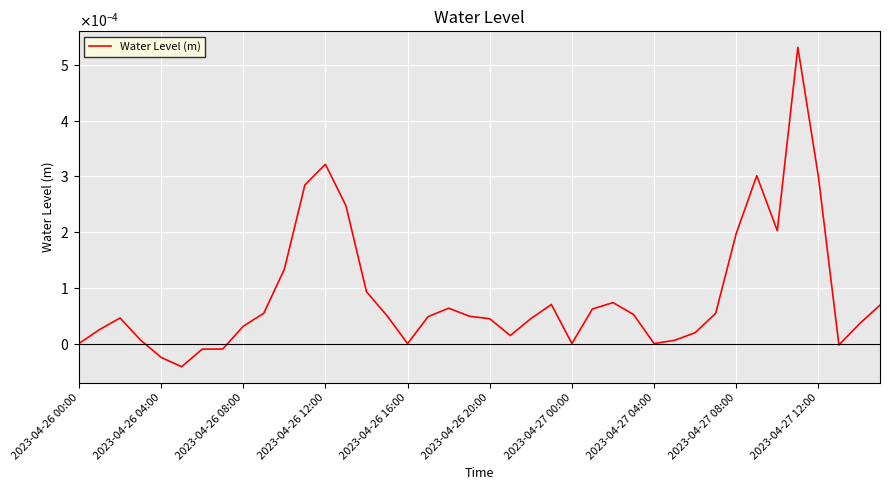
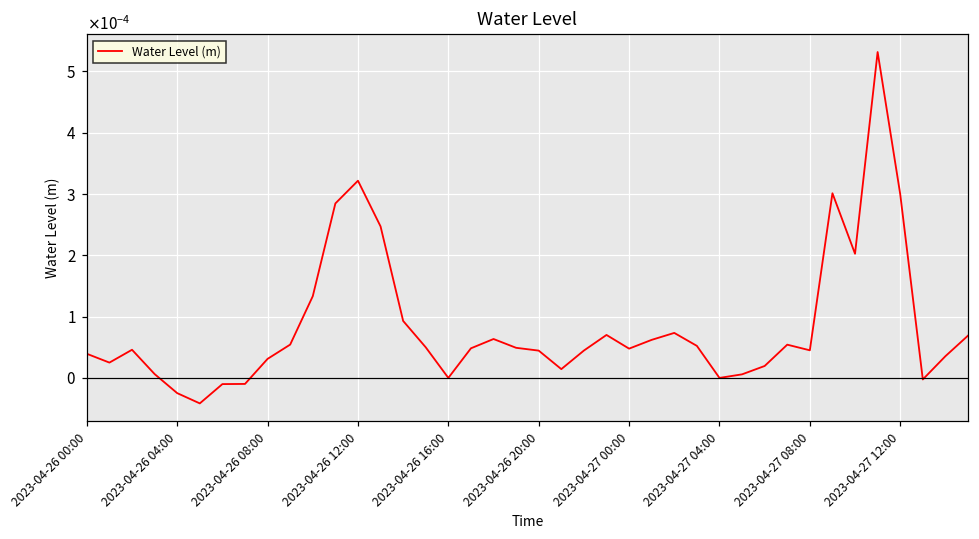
  {
-   "2023-04-26 00:00": 0.00000,
+   "2023-04-26 00:00": 0.00004,
    "2023-04-26 04:00": -0.00002,
    "2023-04-26 08:00": 0.00003,
    "2023-04-26 12:00": 0.00032,
    "2023-04-26 16:00": 0.00000,
    "2023-04-26 20:00": 0.00004,
-   "2023-04-27 00:00": 0.00000,
+   "2023-04-27 00:00": 0.00005,
    "2023-04-27 04:00": 0.00000,
-   "2023-04-27 08:00": 0.00020,
+   "2023-04-27 08:00": 0.00005,
    "2023-04-27 12:00": 0.00030
  }
